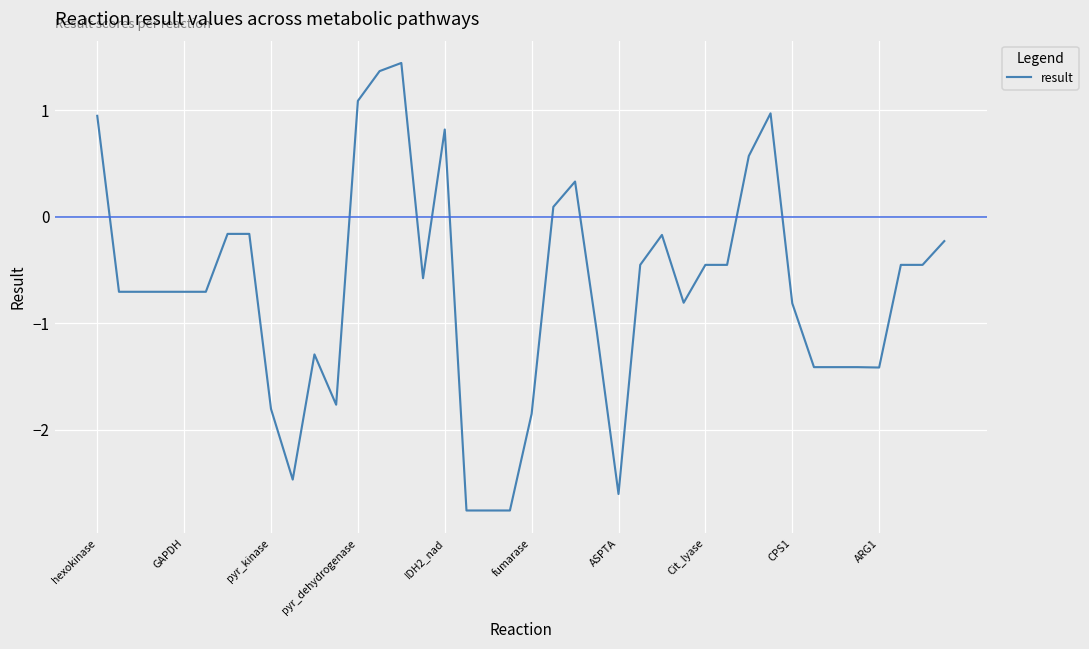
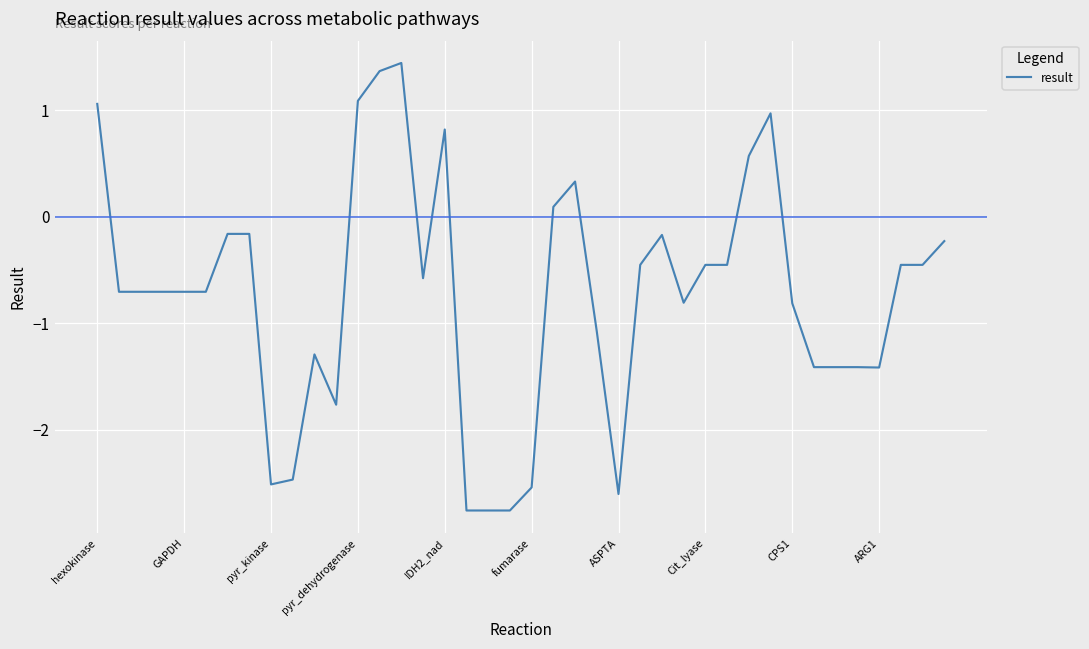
  {
-   "hexokinase": 0.9,
+   "hexokinase": 1.1,
    "GAPDH": -0.7,
-   "pyr_kinase": -1.8,
+   "pyr_kinase": -2.5,
    "pyr_dehydrogenase": 1.1,
    "IDH2_nad": 0.8,
-   "fumarase": -1.8,
+   "fumarase": -2.5,
    "ASPTA": -2.6,
    "Cit_lyase": -0.5,
    "CPS1": -0.8,
    "ARG1": -1.4
  }
